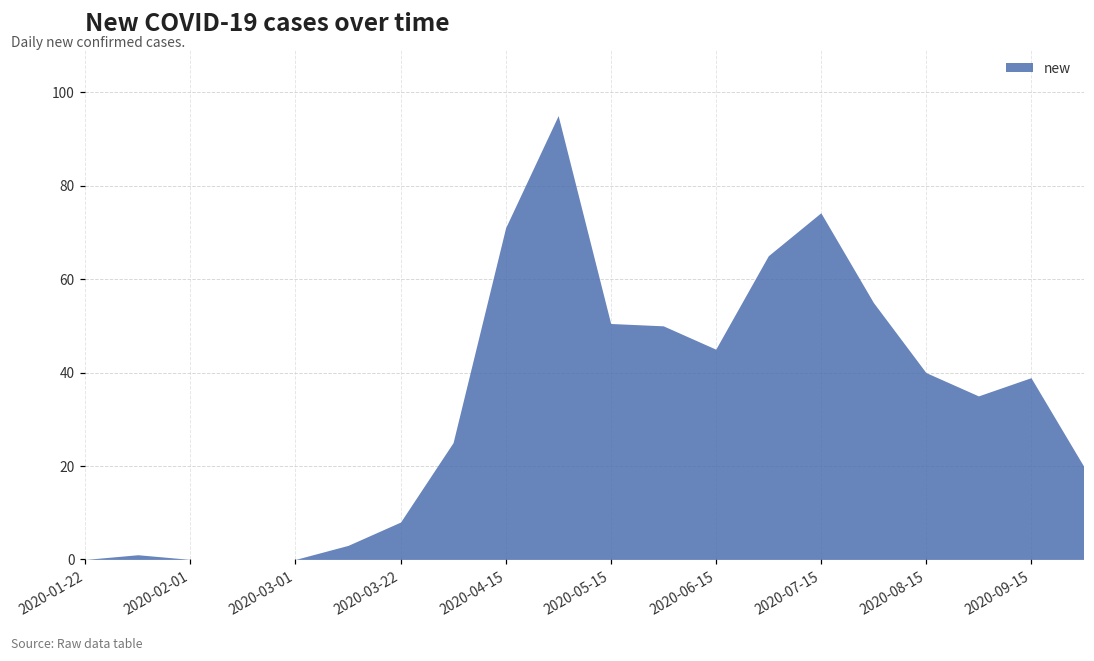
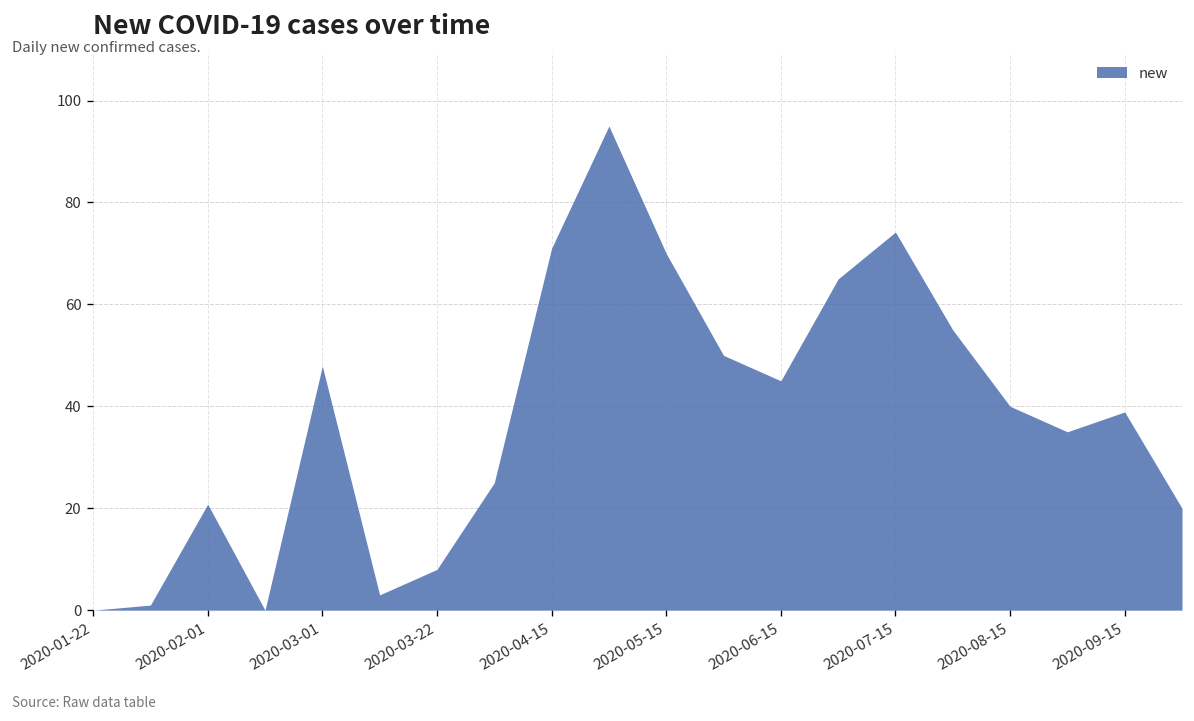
  {
    "2020-01-22": 0,
-   "2020-02-01": 0,
-   "2020-03-01": 0,
+   "2020-02-01": 21,
+   "2020-03-01": 48,
    "2020-03-22": 8,
    "2020-04-15": 71,
-   "2020-05-15": 51,
+   "2020-05-15": 70,
    "2020-06-15": 45,
    "2020-07-15": 74,
    "2020-08-15": 40,
    "2020-09-15": 39
  }
